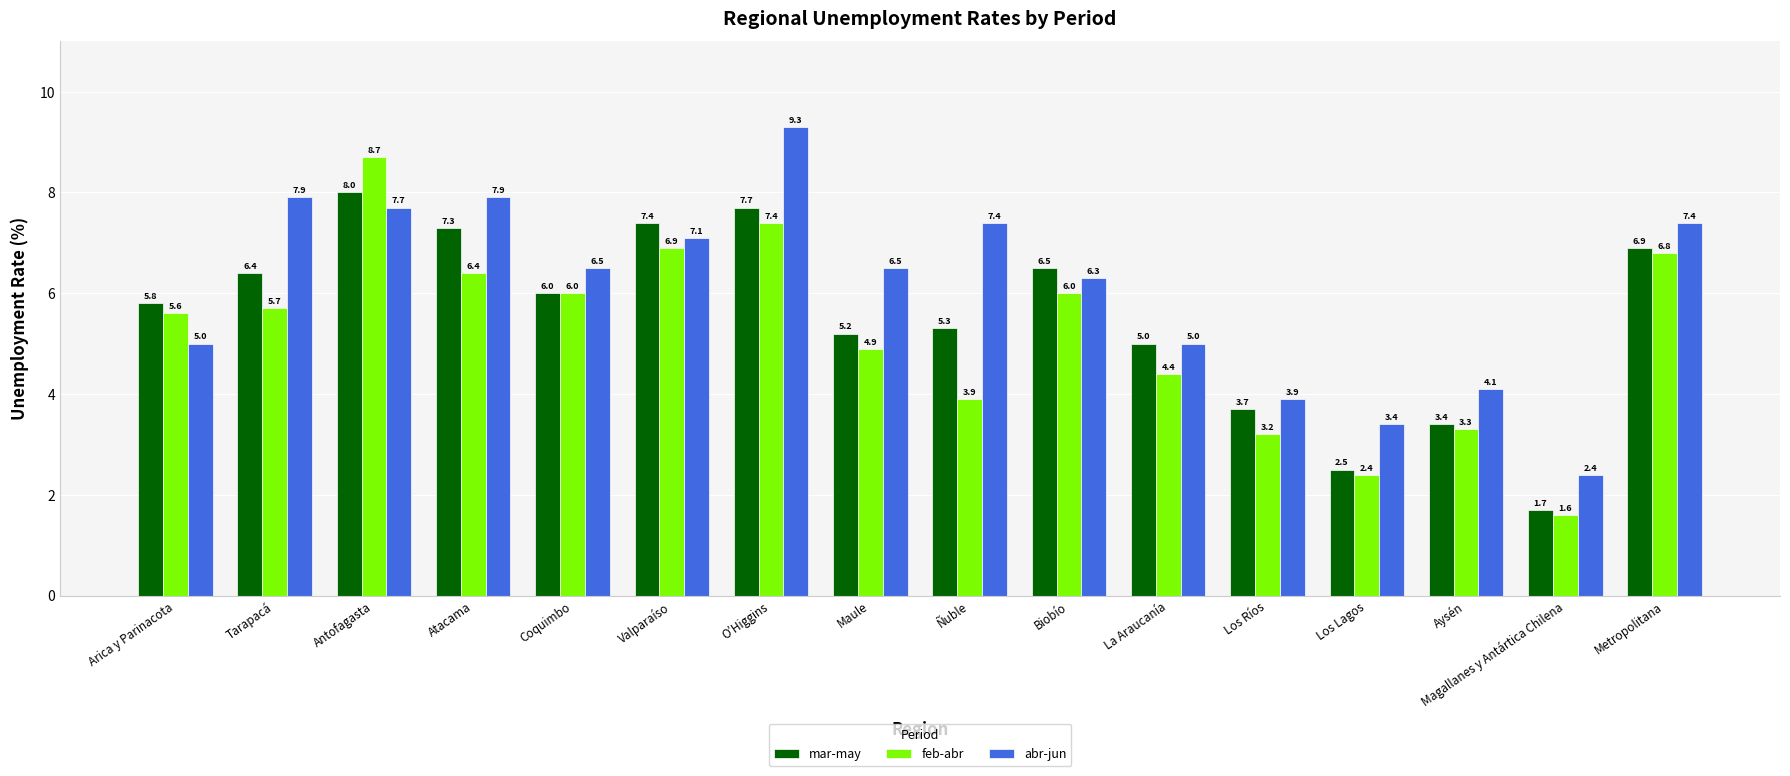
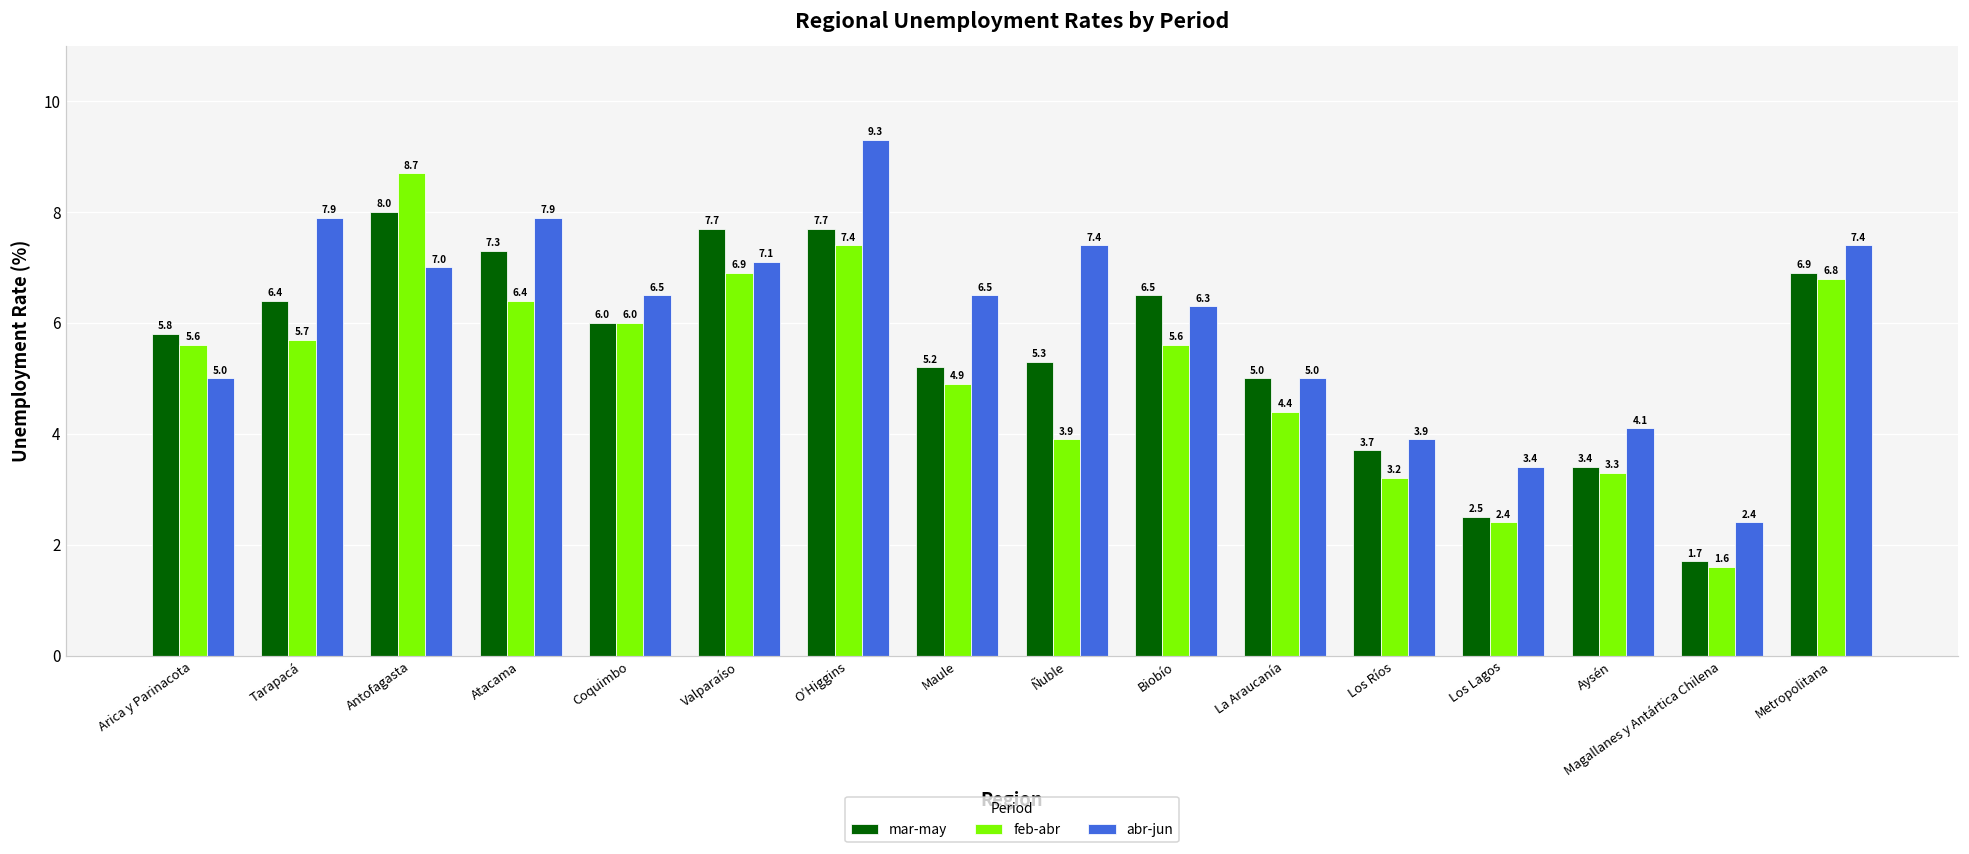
  {
    "mar-may": {
      "Arica y Parinacota": 5.8,
      "Tarapacá": 6.4,
      "Antofagasta": 8.0,
      "Atacama": 7.3,
      "Coquimbo": 6.0,
-     "Valparaíso": 7.4,
+     "Valparaíso": 7.7,
      "O’Higgins": 7.7,
      "Maule": 5.2,
      "Ñuble": 5.3,
      "Biobío": 6.5,
      "La Araucanía": 5.0,
      "Los Ríos": 3.7,
      "Los Lagos": 2.5,
      "Aysén": 3.4,
      "Magallanes y Antártica Chilena": 1.7,
      "Metropolitana": 6.9
    },
    "feb-abr": {
      "Arica y Parinacota": 5.6,
      "Tarapacá": 5.7,
      "Antofagasta": 8.7,
      "Atacama": 6.4,
      "Coquimbo": 6.0,
      "Valparaíso": 6.9,
      "O’Higgins": 7.4,
      "Maule": 4.9,
      "Ñuble": 3.9,
-     "Biobío": 6.0,
+     "Biobío": 5.6,
      "La Araucanía": 4.4,
      "Los Ríos": 3.2,
      "Los Lagos": 2.4,
      "Aysén": 3.3,
      "Magallanes y Antártica Chilena": 1.6,
      "Metropolitana": 6.8
    },
    "abr-jun": {
      "Arica y Parinacota": 5.0,
      "Tarapacá": 7.9,
-     "Antofagasta": 7.7,
+     "Antofagasta": 7.0,
      "Atacama": 7.9,
      "Coquimbo": 6.5,
      "Valparaíso": 7.1,
      "O’Higgins": 9.3,
      "Maule": 6.5,
      "Ñuble": 7.4,
      "Biobío": 6.3,
      "La Araucanía": 5.0,
      "Los Ríos": 3.9,
      "Los Lagos": 3.4,
      "Aysén": 4.1,
      "Magallanes y Antártica Chilena": 2.4,
      "Metropolitana": 7.4
    }
  }
